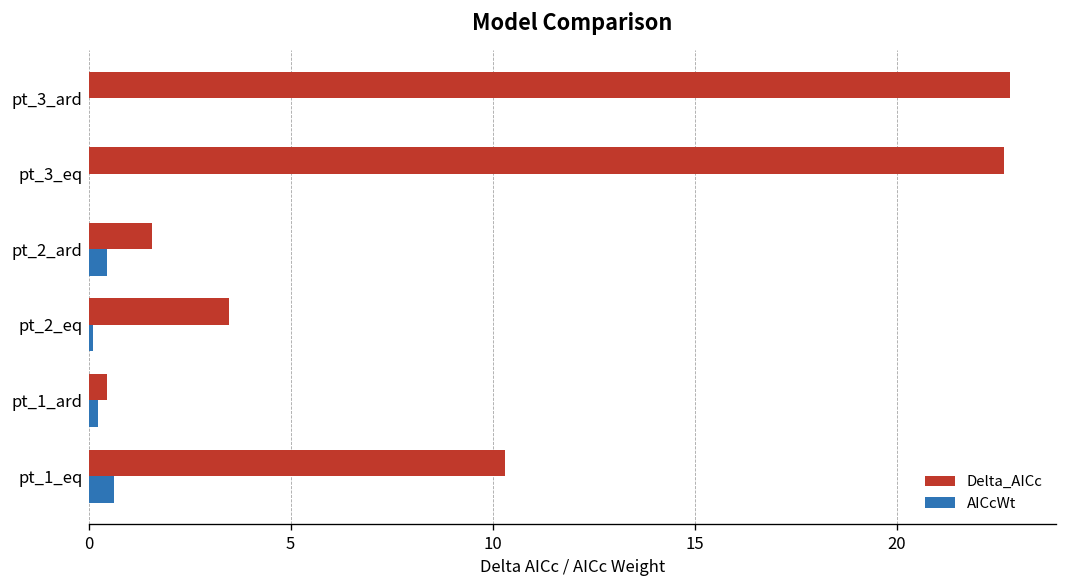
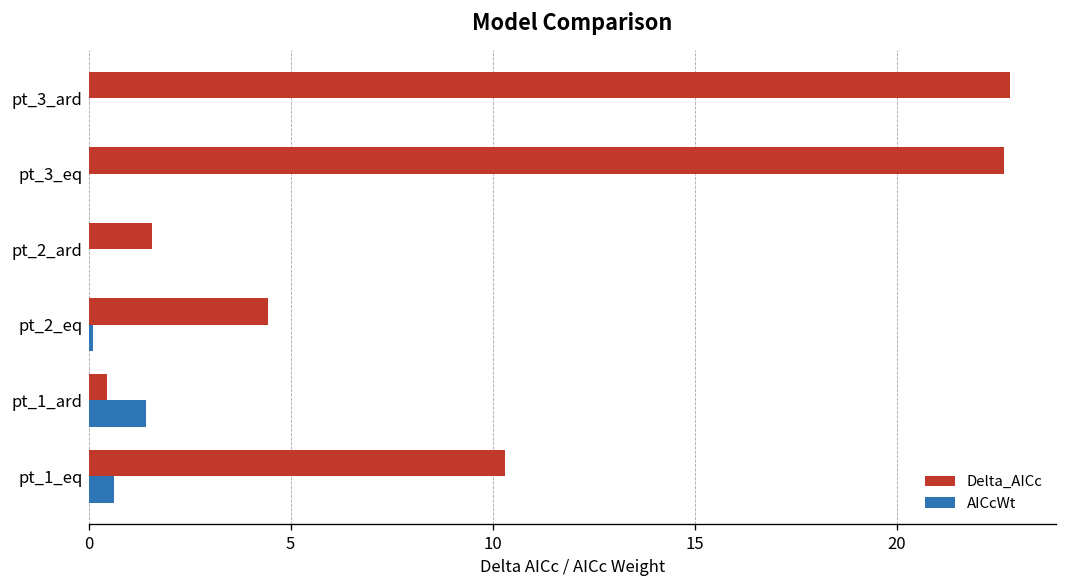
  {
    "Delta_AICc": {
      "pt_3_ard": 22.8,
      "pt_3_eq": 22.7,
      "pt_2_ard": 1.6,
-     "pt_2_eq": 3.5,
+     "pt_2_eq": 4.4,
      "pt_1_ard": 0.4,
      "pt_1_eq": 10.3
    },
    "AICcWt": {
-     "pt_2_ard": 0.4,
+     "pt_2_ard": 0.0,
      "pt_2_eq": 0.1,
-     "pt_1_ard": 0.2,
+     "pt_1_ard": 1.4,
      "pt_1_eq": 0.6
    }
  }
